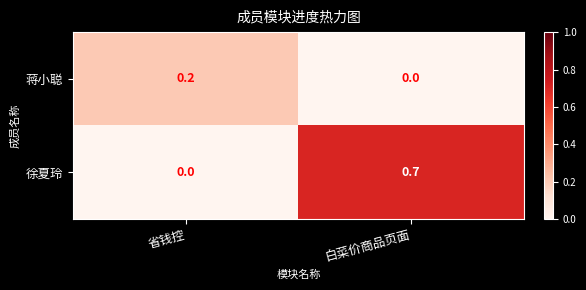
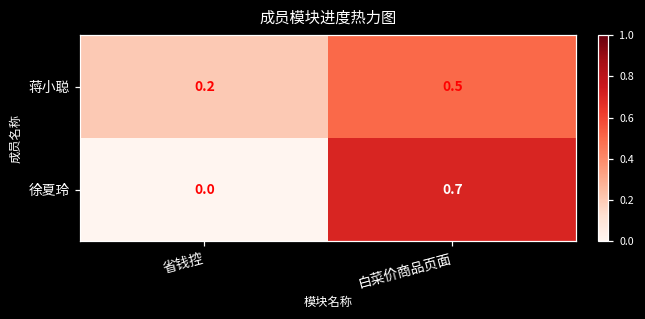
  {
    "蒋小聪": {
      "省钱控": 0.2,
-     "白菜价商品页面": 0.0
+     "白菜价商品页面": 0.5
    },
    "徐夏玲": {
      "省钱控": 0.0,
      "白菜价商品页面": 0.7
    }
  }
